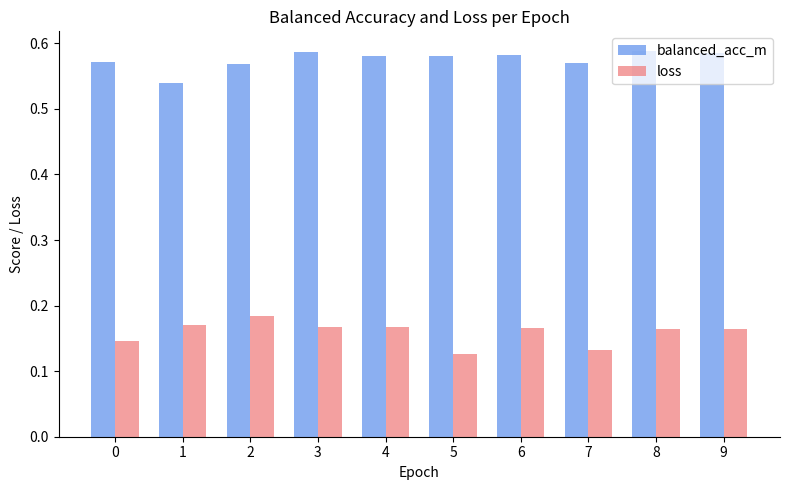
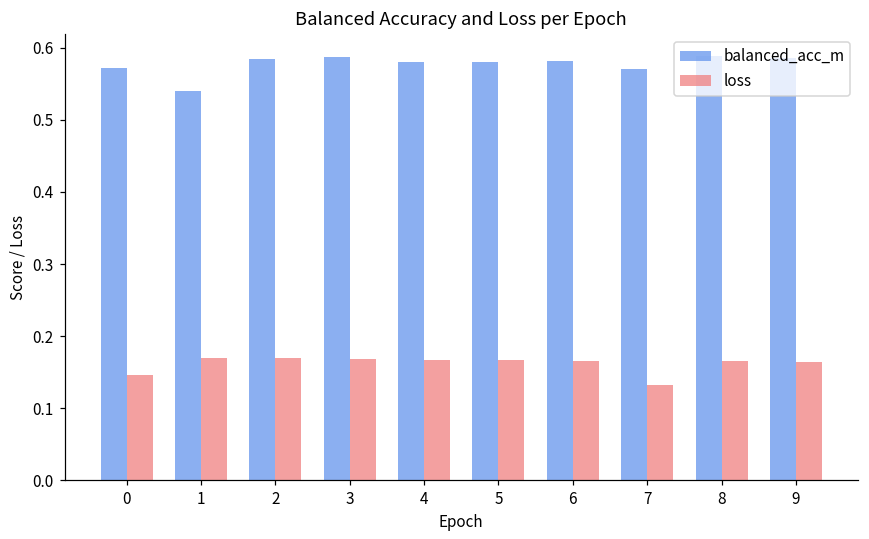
  {
    "balanced_acc_m": {
      "0": 0.57,
      "1": 0.54,
-     "2": 0.57,
+     "2": 0.58,
      "3": 0.59,
      "4": 0.58,
      "5": 0.58,
      "6": 0.58,
      "7": 0.57
    },
    "loss": {
      "0": 0.15,
      "1": 0.17,
-     "2": 0.18,
+     "2": 0.17,
      "3": 0.17,
      "4": 0.17,
-     "5": 0.13,
+     "5": 0.17,
      "6": 0.17,
      "7": 0.13,
      "8": 0.16,
      "9": 0.16
    }
  }
